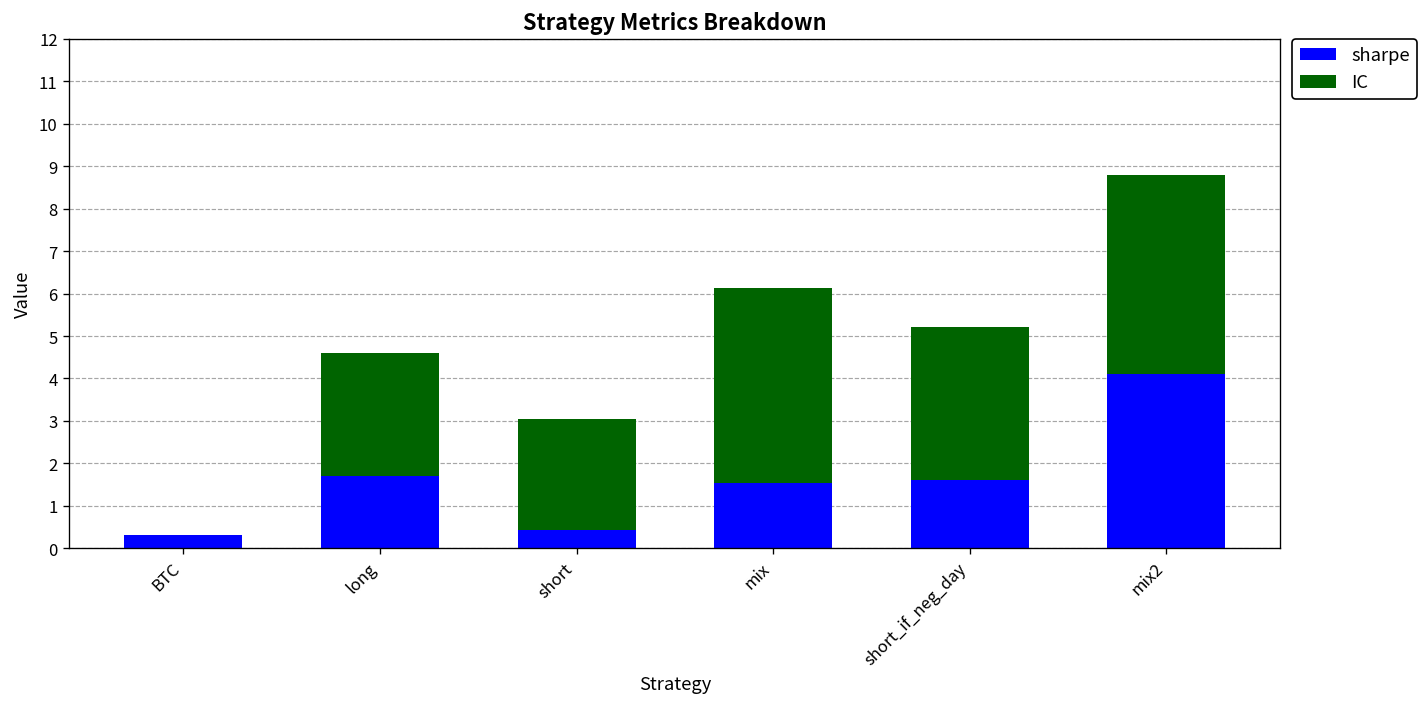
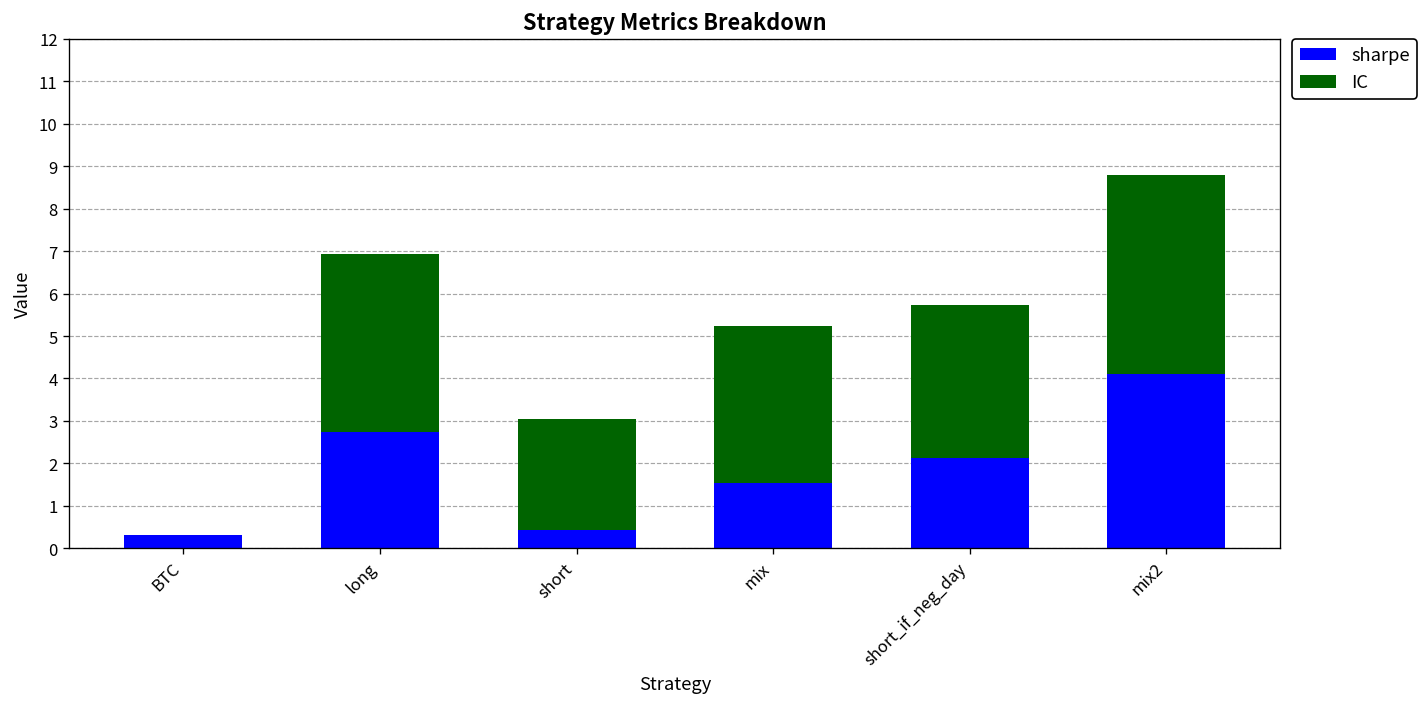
  {
    "sharpe": {
      "BTC": 0.3,
-     "long": 1.7,
+     "long": 2.7,
      "short": 0.4,
      "mix": 1.5,
-     "short_if_neg_day": 1.6,
+     "short_if_neg_day": 2.1,
      "mix2": 4.1
    },
    "IC": {
      "BTC": 0.0,
-     "long": 2.9,
+     "long": 4.2,
      "short": 2.6,
-     "mix": 4.6,
+     "mix": 3.7,
      "short_if_neg_day": 3.6,
      "mix2": 4.7
    }
  }
